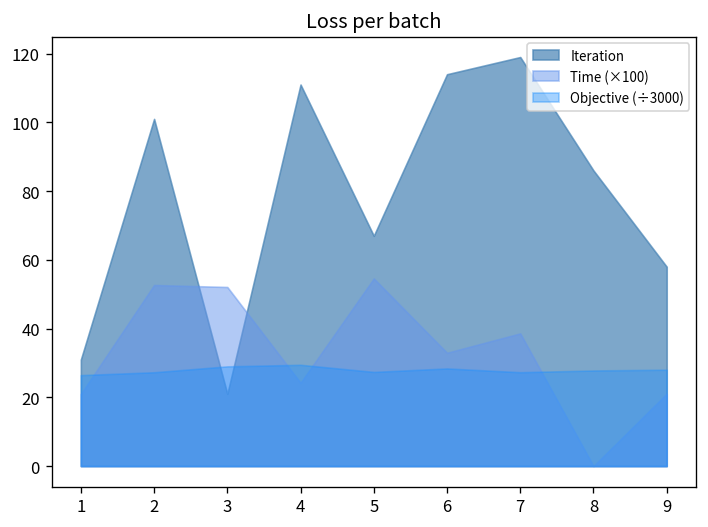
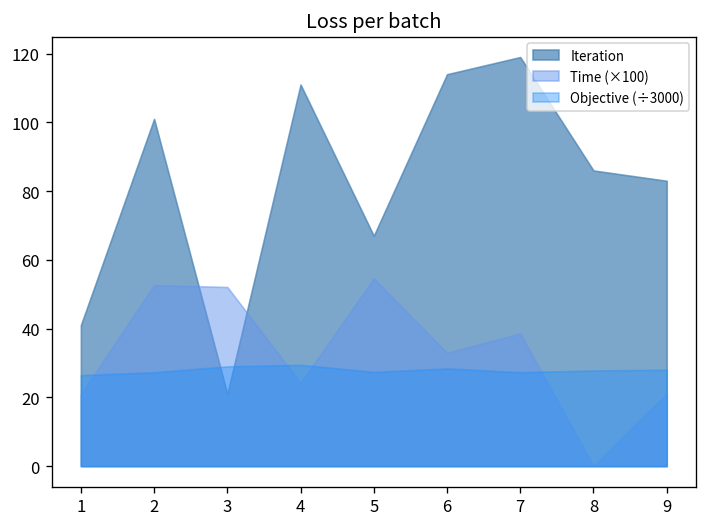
  {
    "Iteration": {
-     "1": 31,
+     "1": 41,
      "2": 101,
      "3": 21,
      "4": 111,
      "5": 67,
      "6": 114,
      "7": 119,
      "8": 86,
-     "9": 58
+     "9": 83
    }
  }
